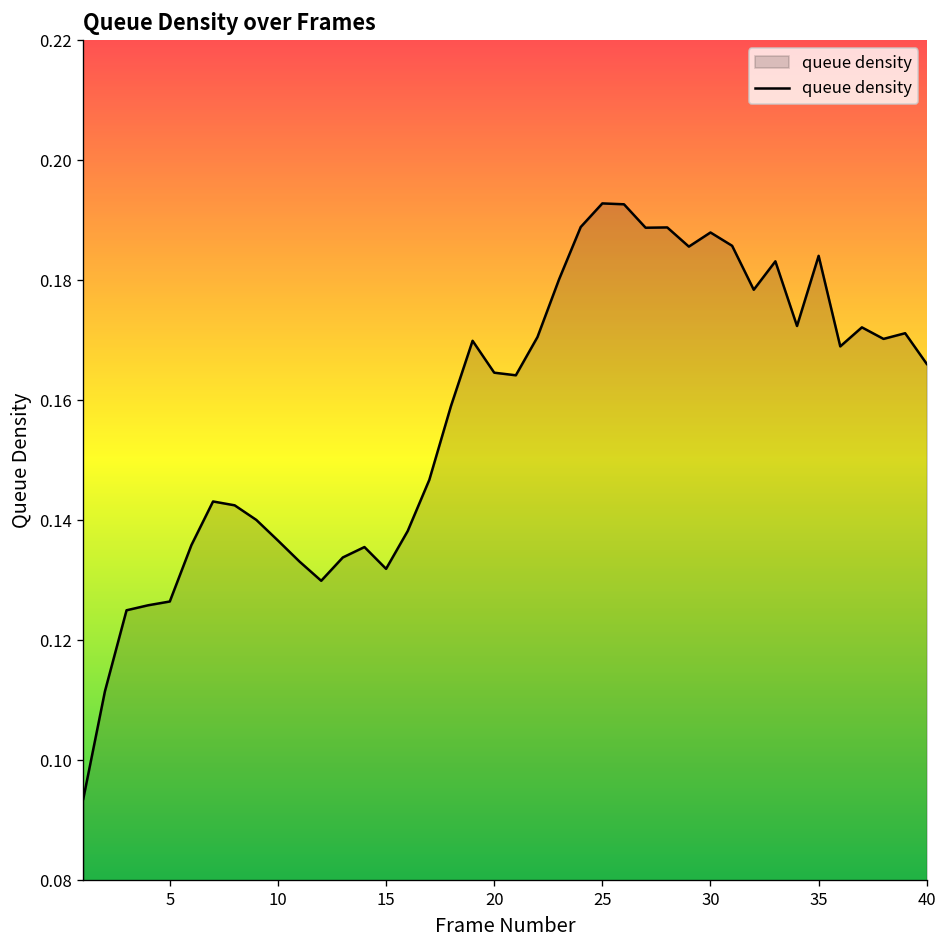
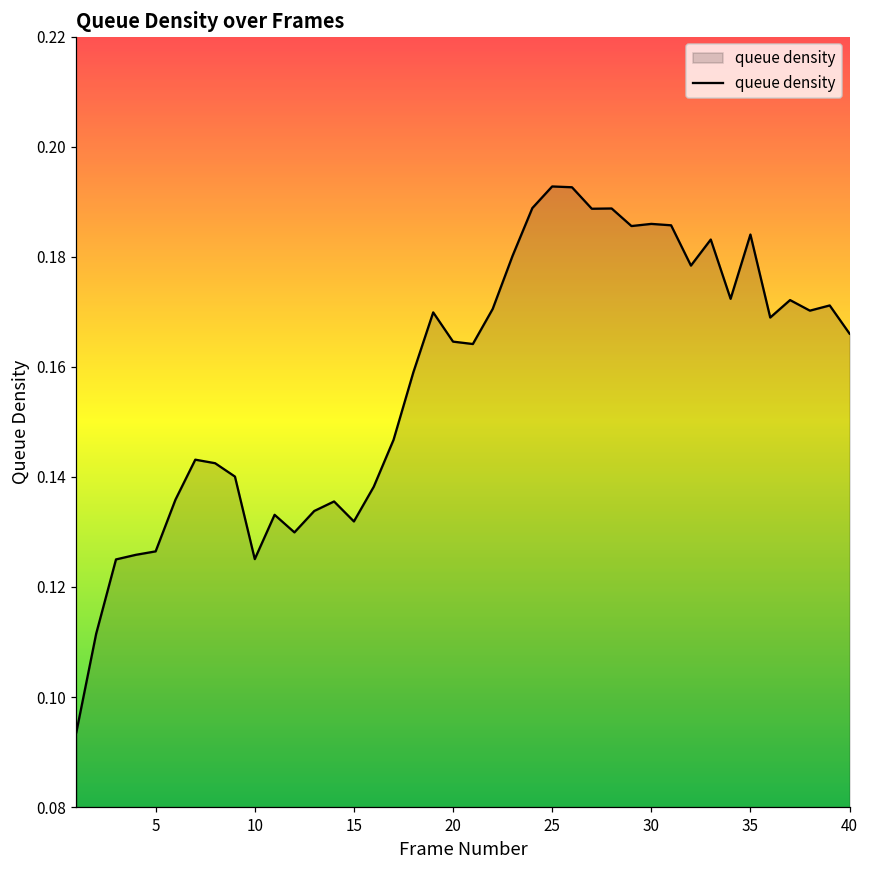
  {
    "5": 0.126,
-   "10": 0.137,
+   "10": 0.125,
    "15": 0.132,
    "20": 0.165,
    "25": 0.193,
-   "30": 0.188,
+   "30": 0.186,
    "35": 0.184,
    "40": 0.166
  }
